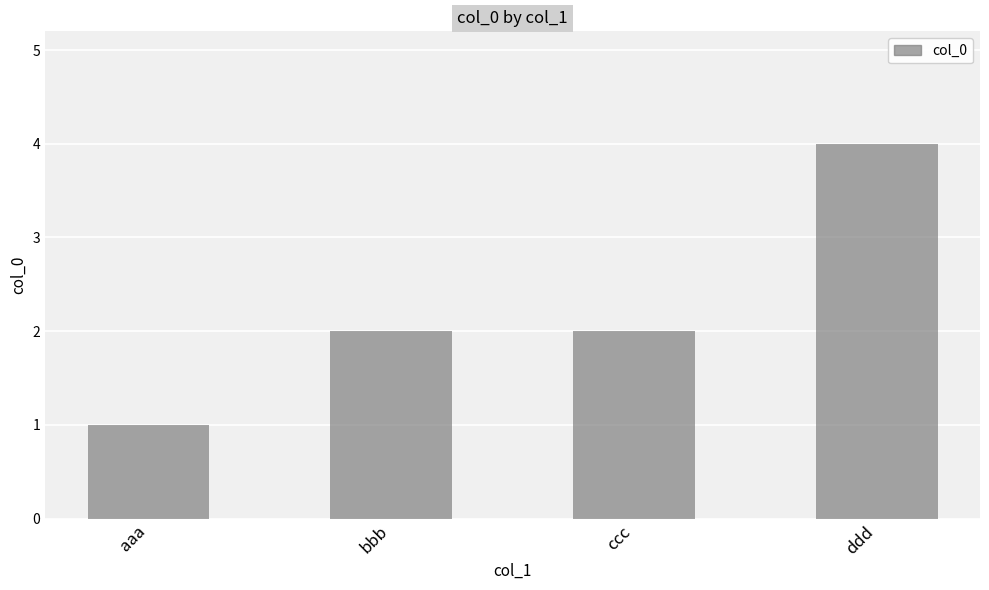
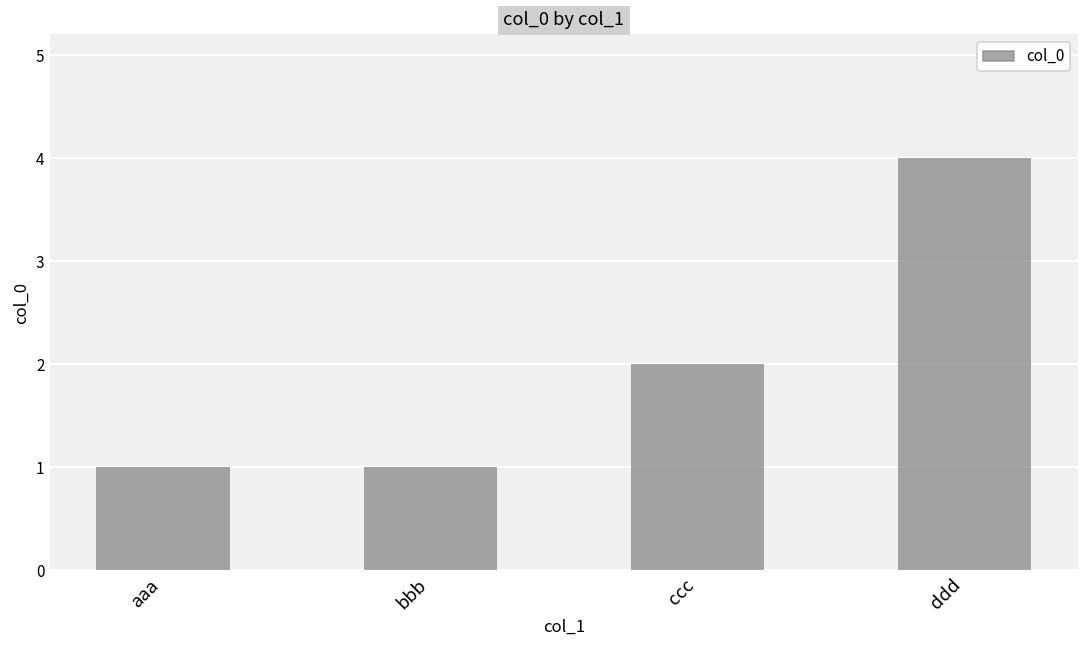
  {
    "aaa": 1,
-   "bbb": 2,
+   "bbb": 1,
    "ccc": 2,
    "ddd": 4
  }
